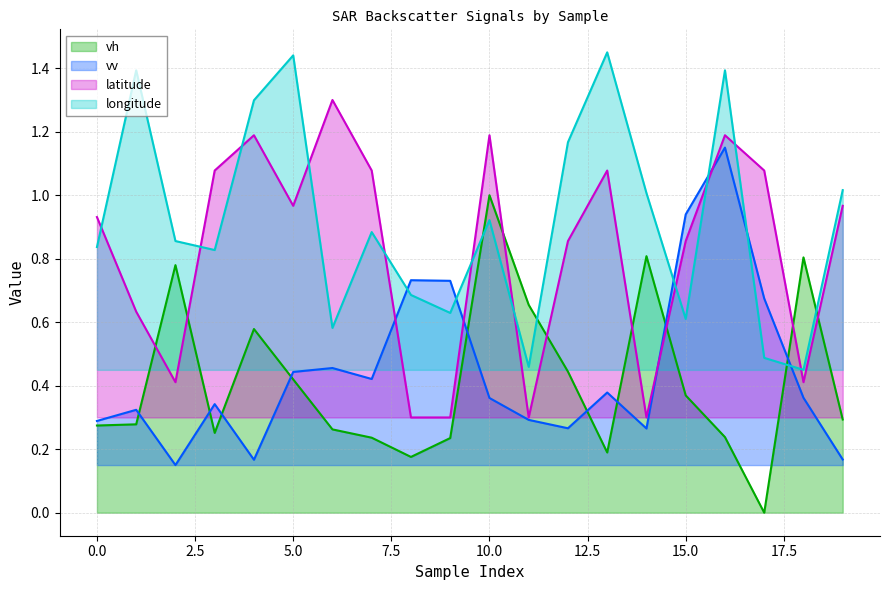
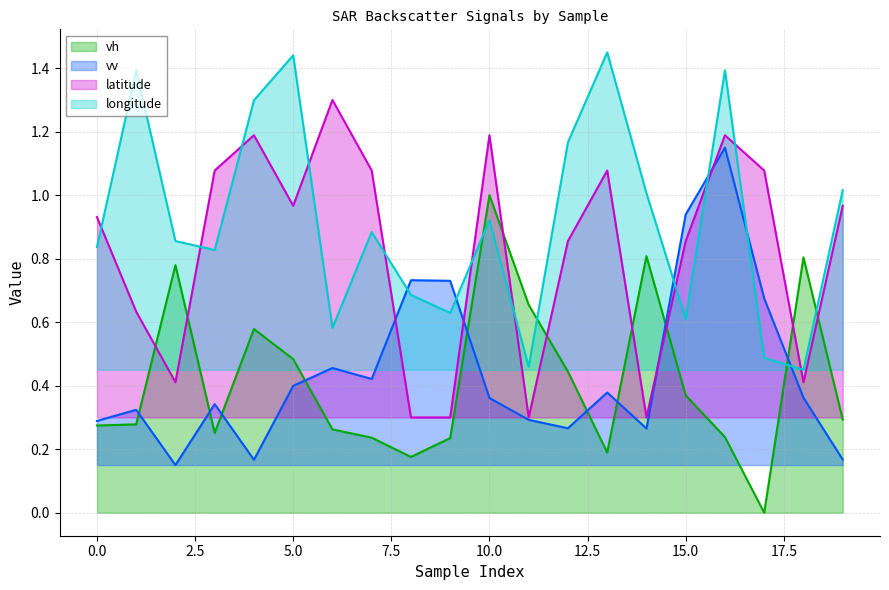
  {
    "vh": {
      "0.0": 0.27,
-     "5.0": 0.42,
+     "5.0": 0.48,
      "10.0": 1.00,
      "15.0": 0.37
    },
    "vv": {
      "0.0": 0.29,
-     "5.0": 0.44,
+     "5.0": 0.40,
      "10.0": 0.36,
      "15.0": 0.94
    },
    "latitude": {
      "0.0": 0.93,
      "5.0": 0.97,
      "10.0": 1.19,
      "15.0": 0.86
    },
    "longitude": {
      "0.0": 0.84,
      "5.0": 1.44,
      "10.0": 0.92,
      "15.0": 0.61
    }
  }
